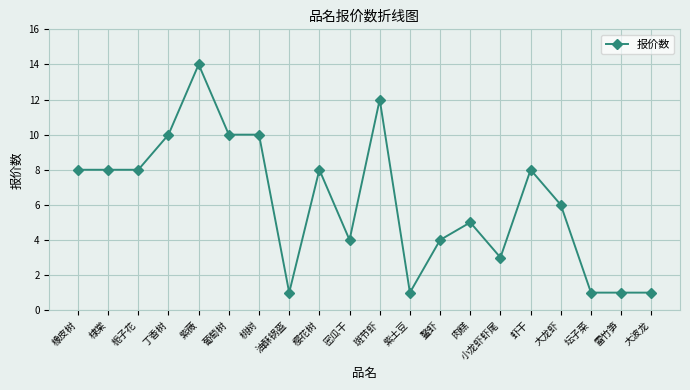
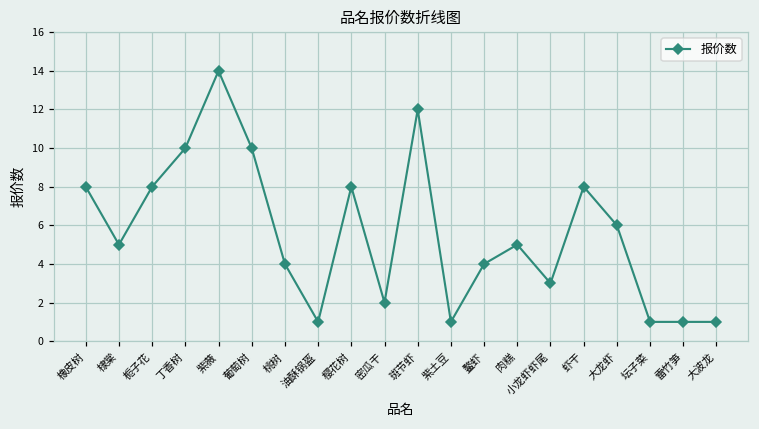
  {
    "橡皮树": 8,
-   "棣棠": 8,
+   "棣棠": 5,
    "栀子花": 8,
    "丁香树": 10,
    "紫薇": 14,
    "葡萄树": 10,
-   "桃树": 10,
+   "桃树": 4,
    "油酥锅盔": 1,
    "樱花树": 8,
-   "密瓜干": 4,
+   "密瓜干": 2,
    "斑节虾": 12,
    "紫土豆": 1,
    "鳌虾": 4,
    "肉糕": 5,
    "小龙虾虾尾": 3,
    "虾干": 8,
    "大龙虾": 6,
    "坛子菜": 1,
    "雷竹笋": 1,
    "大波龙": 1
  }
